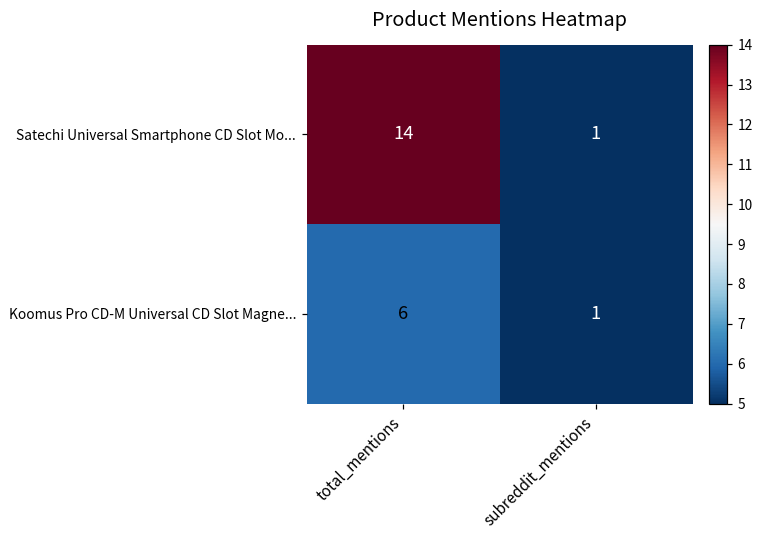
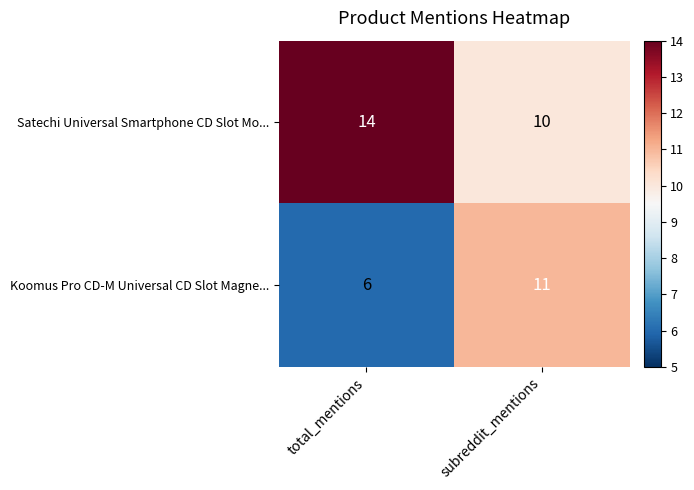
  {
    "Satechi Universal Smartphone CD Slot Mo...": {
      "total_mentions": 14,
-     "subreddit_mentions": 1
+     "subreddit_mentions": 10
    },
    "Koomus Pro CD-M Universal CD Slot Magne...": {
      "total_mentions": 6,
-     "subreddit_mentions": 1
+     "subreddit_mentions": 11
    }
  }
